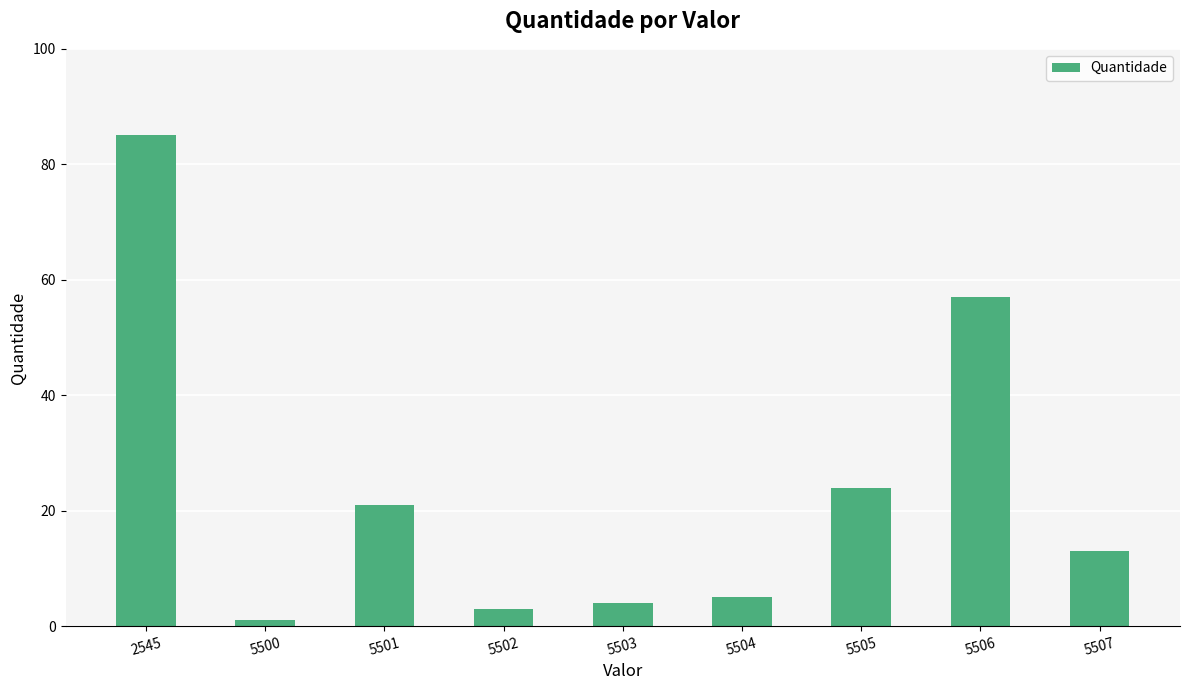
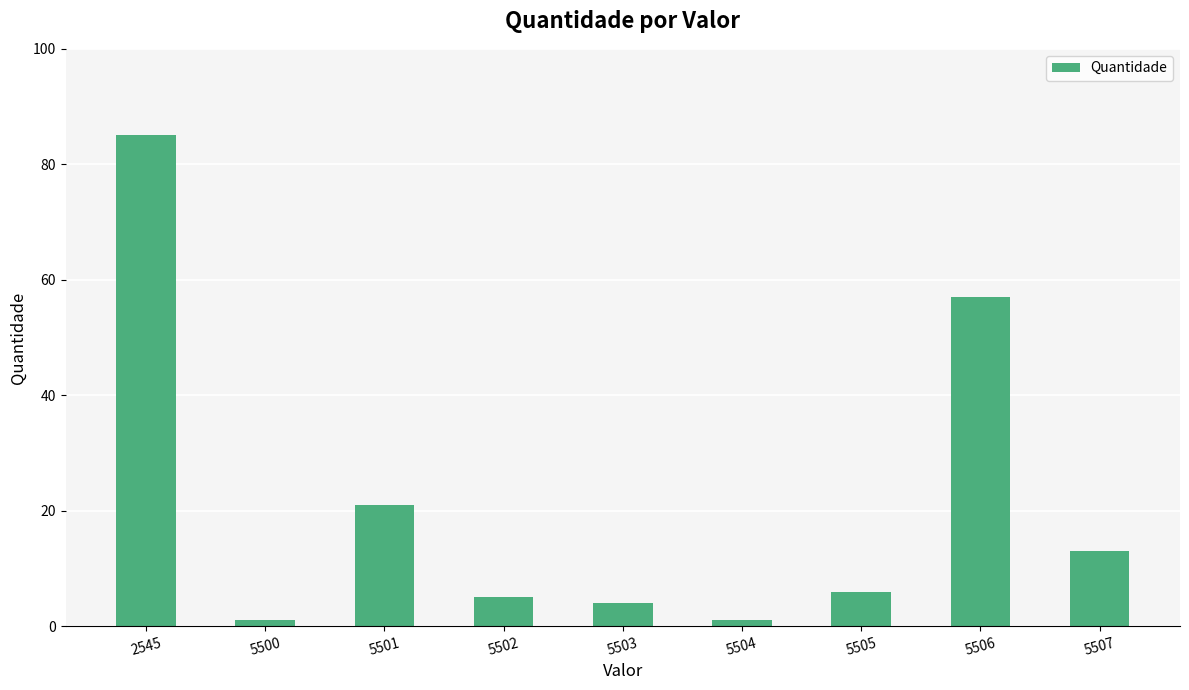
  {
    "2545": 85,
    "5500": 1,
    "5501": 21,
-   "5502": 3,
+   "5502": 5,
    "5503": 4,
-   "5504": 5,
-   "5505": 24,
+   "5504": 1,
+   "5505": 6,
    "5506": 57,
    "5507": 13
  }
